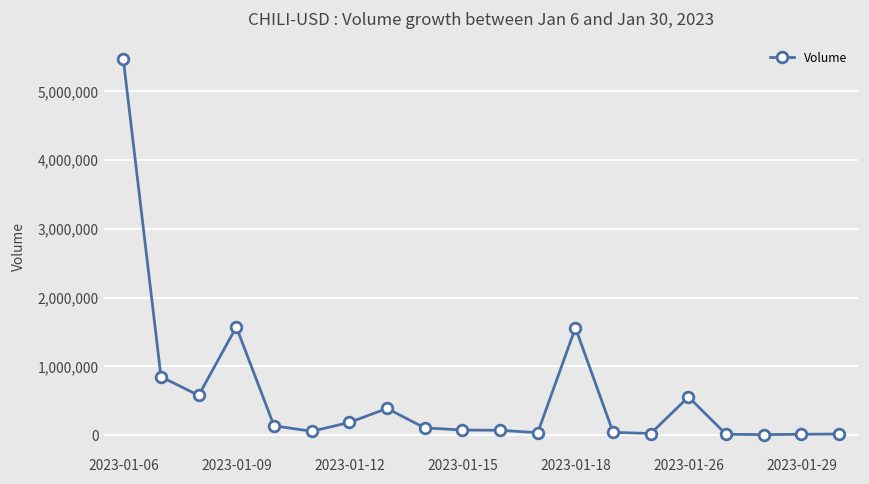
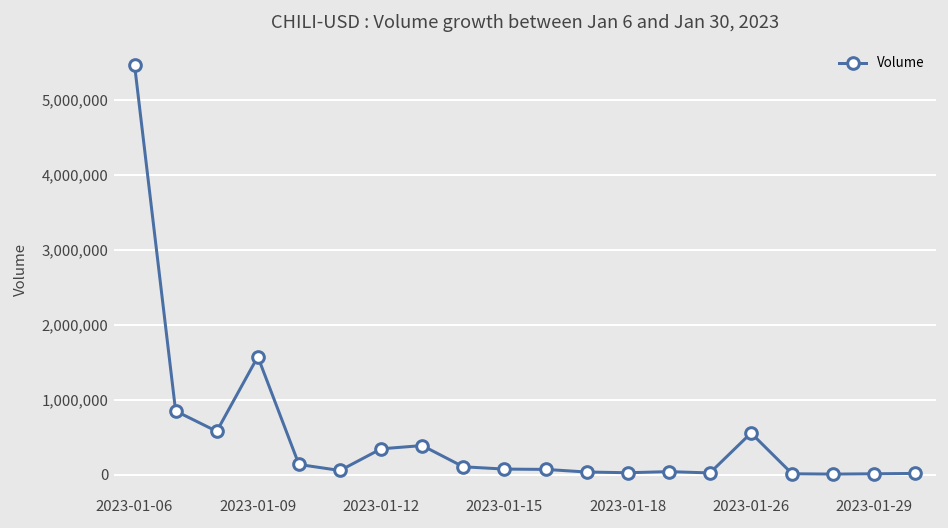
  {
    "2023-01-06": "5,500,000",
    "2023-01-09": "1,600,000",
-   "2023-01-12": "200,000",
+   "2023-01-12": "300,000",
    "2023-01-15": "100,000",
-   "2023-01-18": "1,600,000",
+   "2023-01-18": "0",
    "2023-01-26": "600,000",
    "2023-01-29": "0"
  }
